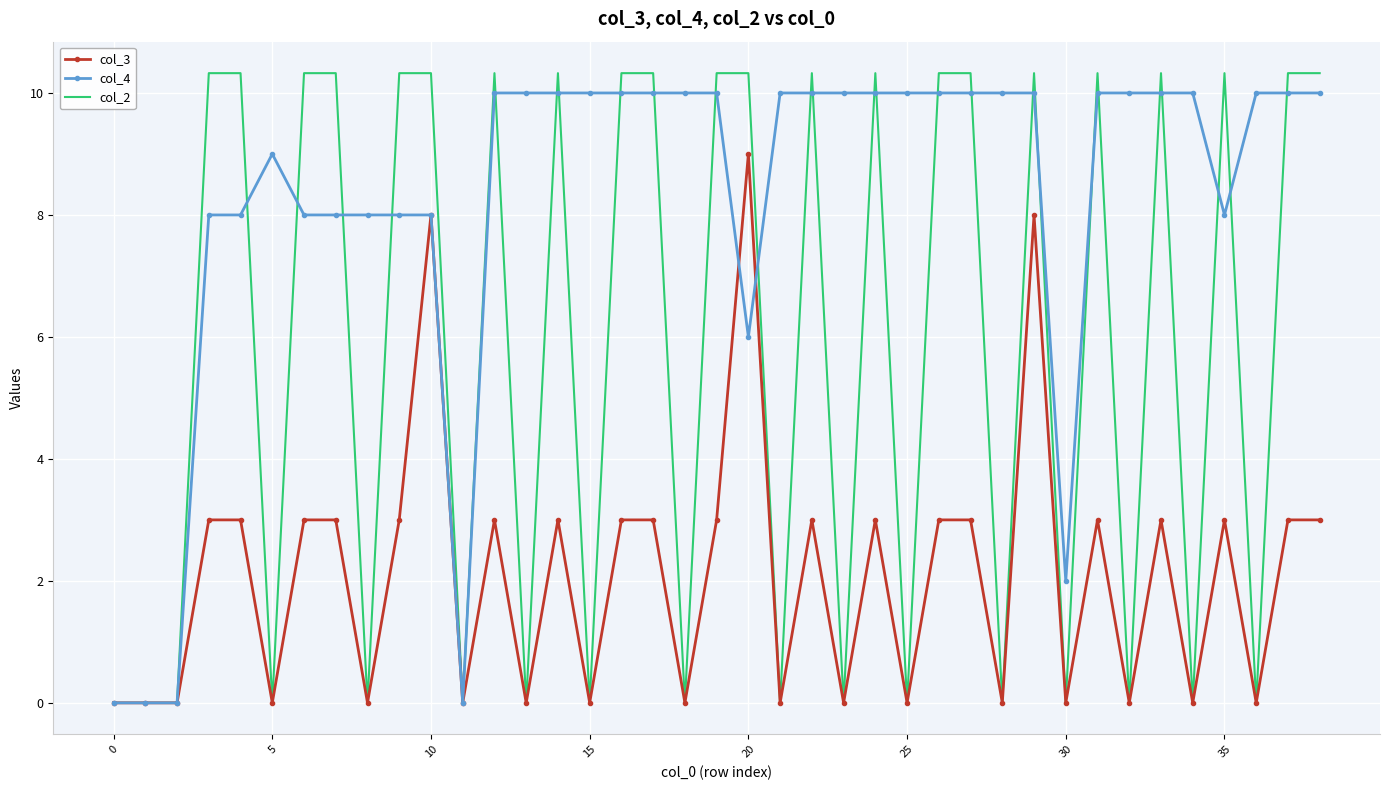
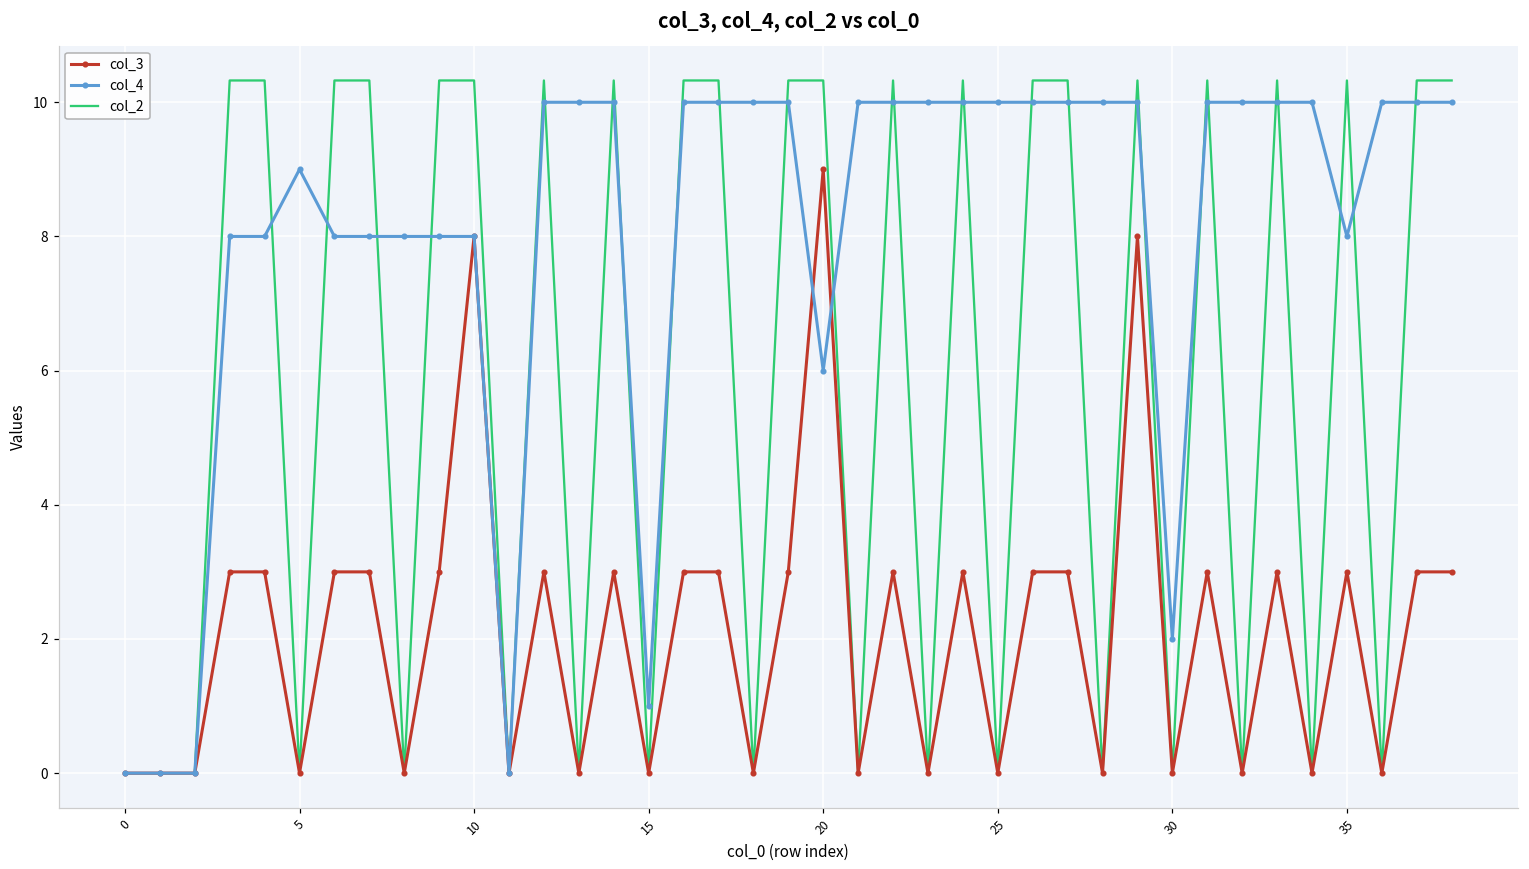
  {
    "col_3": {
      "20": 9,
      "35": 3
    },
    "col_4": {
      "5": 9,
-     "15": 10,
+     "15": 1,
      "20": 6,
      "25": 10,
      "30": 2,
      "35": 8
    },
    "col_2": {
      "10": 10.3,
      "20": 10.3,
      "35": 10.3
    }
  }
